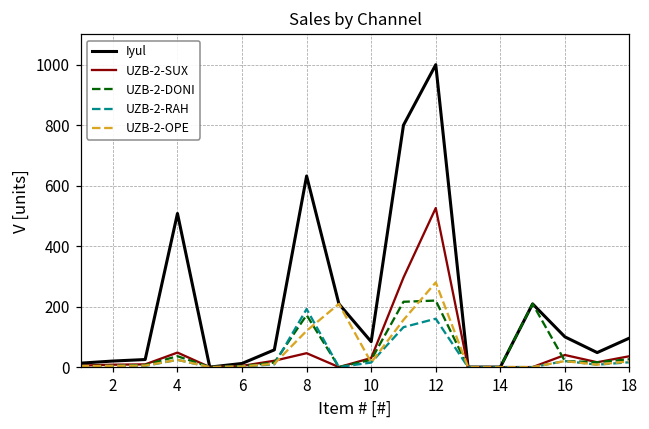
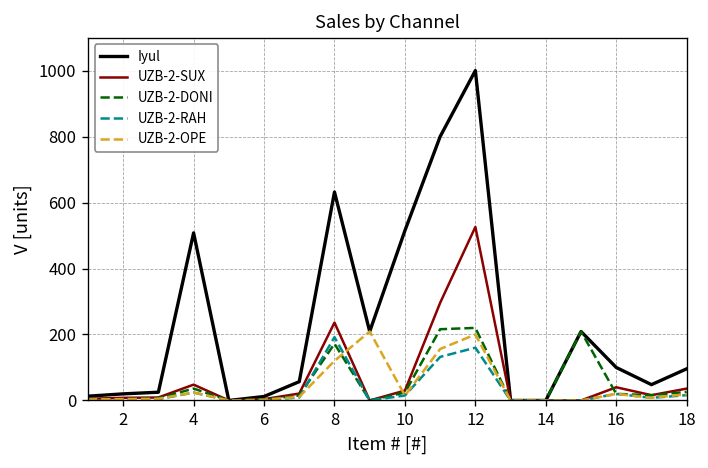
  {
    "Iyul": {
      "2": 20,
      "4": 510,
      "8": 630,
-     "10": 80,
+     "10": 520,
      "12": 1000,
      "16": 100,
      "18": 100
    },
    "UZB-2-SUX": {
      "4": 50,
-     "8": 50,
+     "8": 240,
      "12": 530,
      "16": 40,
      "18": 40
    },
    "UZB-2-DONI": {
      "4": 40,
      "8": 170,
      "12": 220
    },
    "UZB-2-RAH": {
      "8": 190,
      "12": 160
    },
    "UZB-2-OPE": {
      "8": 120,
-     "12": 280
+     "12": 200
    }
  }
